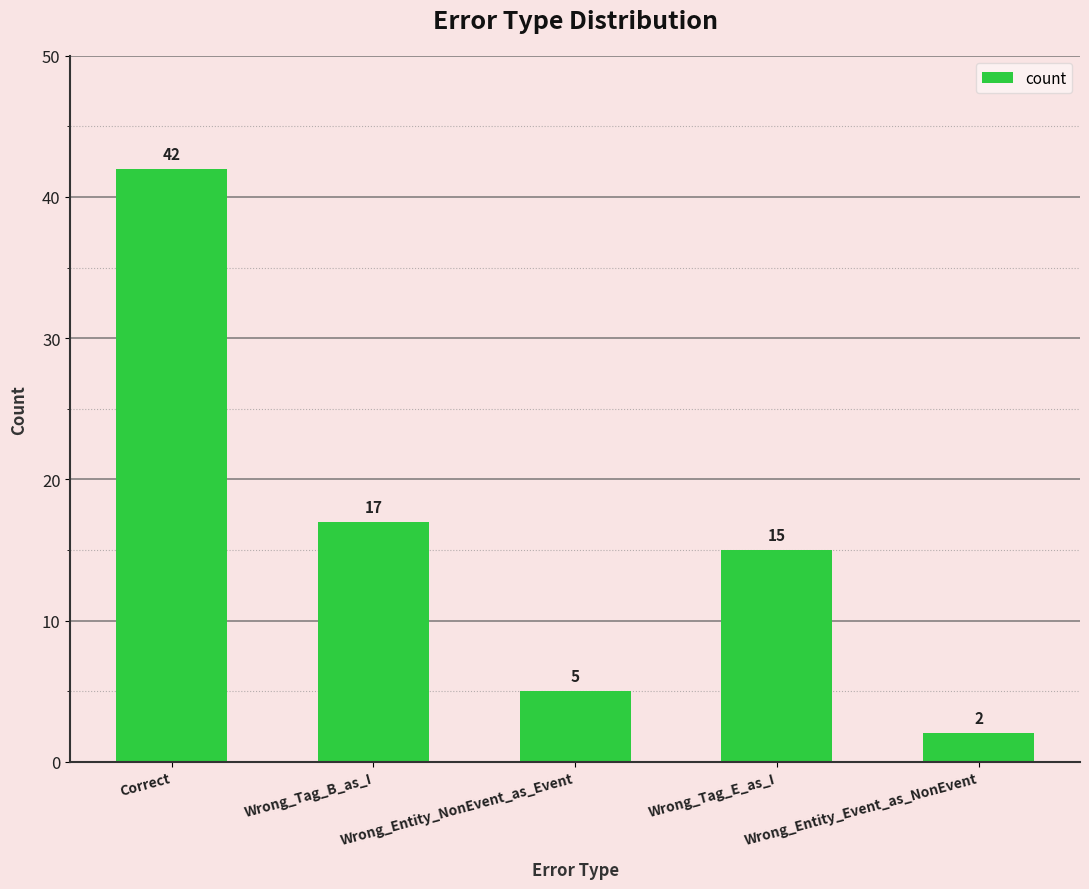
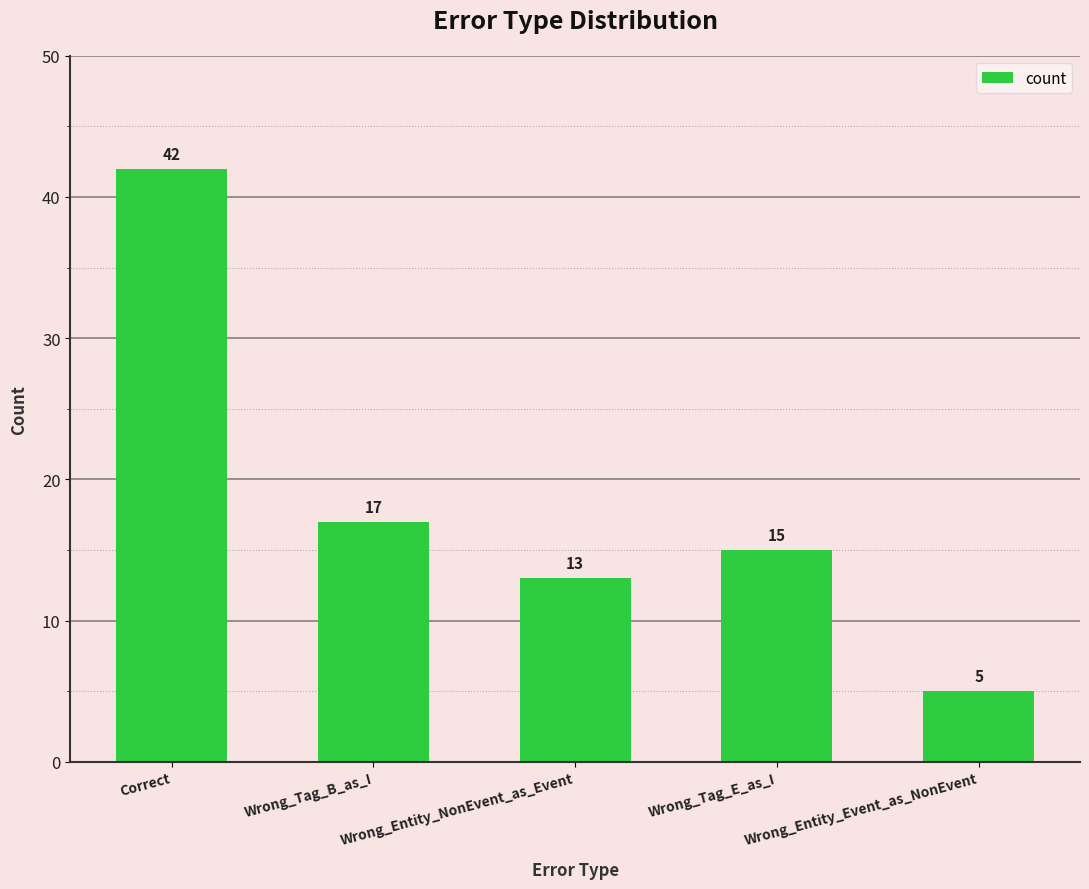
  {
    "Correct": 42,
    "Wrong_Tag_B_as_I": 17,
-   "Wrong_Entity_NonEvent_as_Event": 5,
+   "Wrong_Entity_NonEvent_as_Event": 13,
    "Wrong_Tag_E_as_I": 15,
-   "Wrong_Entity_Event_as_NonEvent": 2
+   "Wrong_Entity_Event_as_NonEvent": 5
  }
